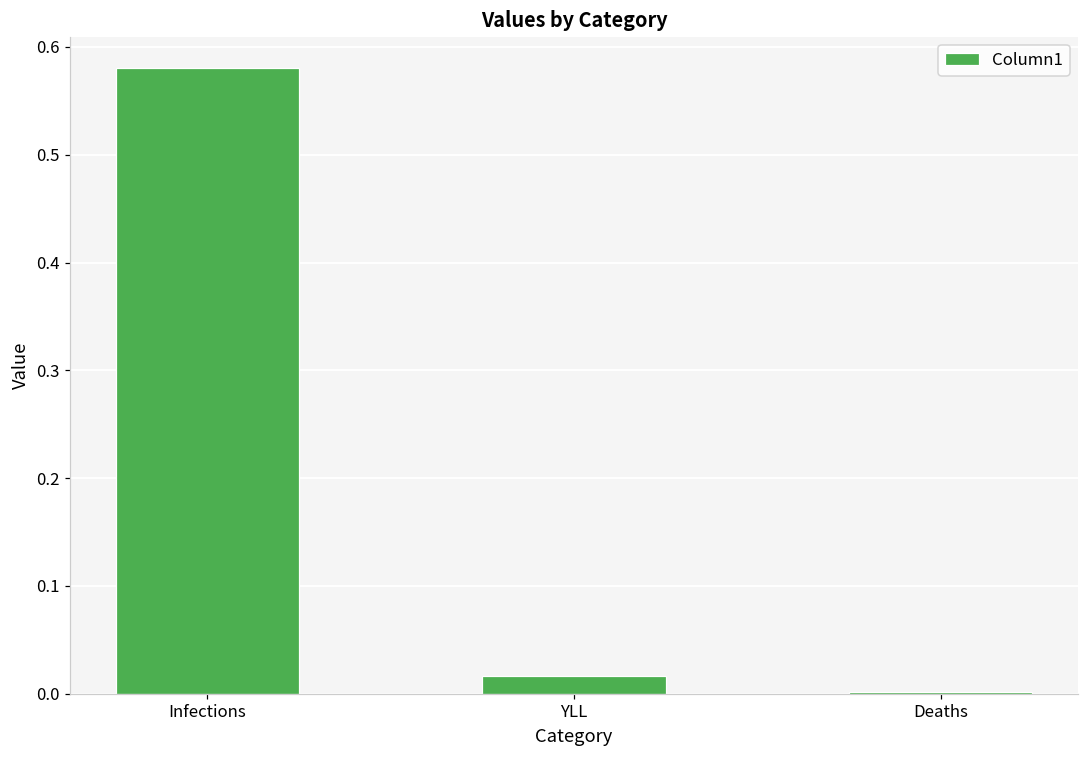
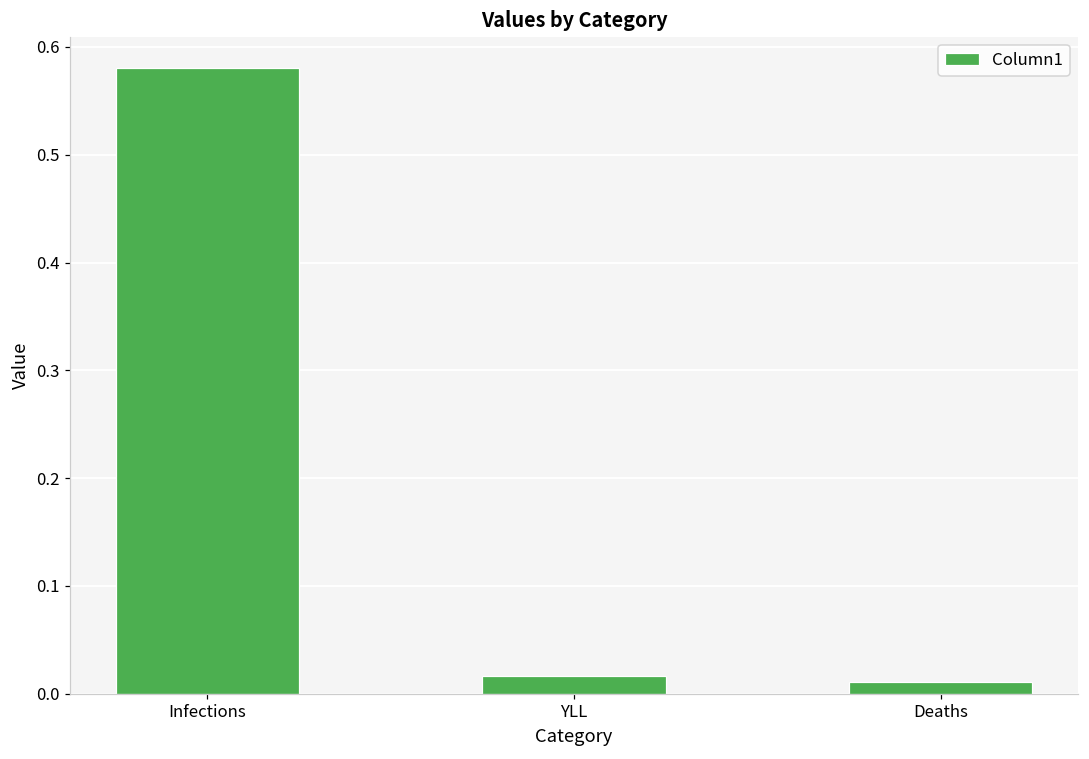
  {
    "Infections": 0.58,
    "YLL": 0.02,
-   "Deaths": 0.00
+   "Deaths": 0.01
  }
